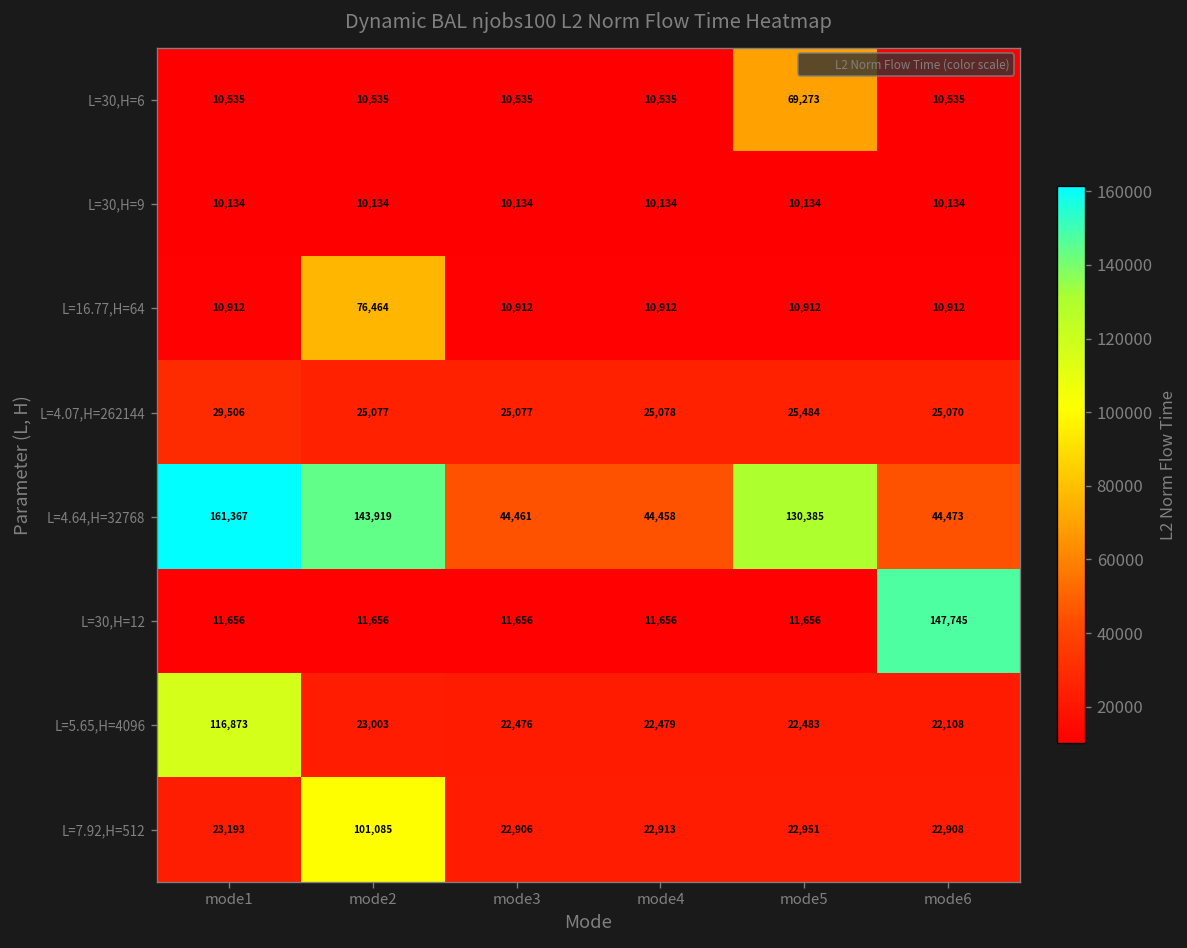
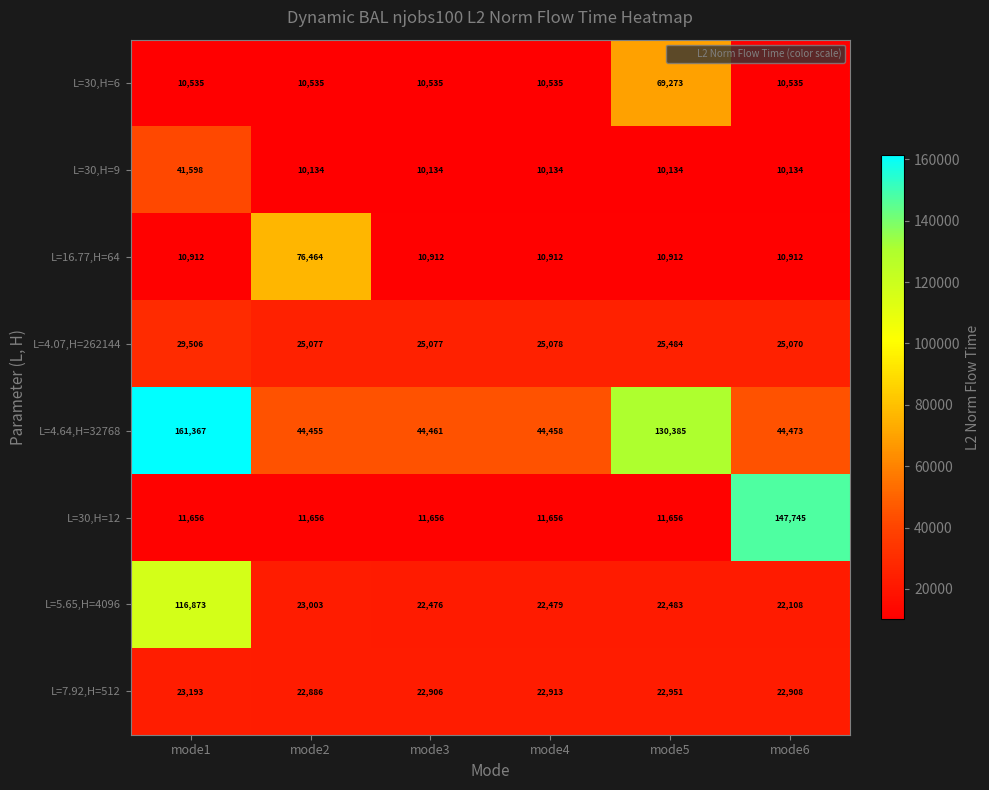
  {
    "L=30,H=6": {
      "mode1": "10,535",
      "mode2": "10,535",
      "mode3": "10,535",
      "mode4": "10,535",
      "mode5": "69,273",
      "mode6": "10,535"
    },
    "L=30,H=9": {
-     "mode1": "10,134",
+     "mode1": "41,598",
      "mode2": "10,134",
      "mode3": "10,134",
      "mode4": "10,134",
      "mode5": "10,134",
      "mode6": "10,134"
    },
    "L=16.77,H=64": {
      "mode1": "10,912",
      "mode2": "76,464",
      "mode3": "10,912",
      "mode4": "10,912",
      "mode5": "10,912",
      "mode6": "10,912"
    },
    "L=4.07,H=262144": {
      "mode1": "29,506",
      "mode2": "25,077",
      "mode3": "25,077",
      "mode4": "25,078",
      "mode5": "25,484",
      "mode6": "25,070"
    },
    "L=4.64,H=32768": {
      "mode1": "161,367",
-     "mode2": "143,919",
+     "mode2": "44,455",
      "mode3": "44,461",
      "mode4": "44,458",
      "mode5": "130,385",
      "mode6": "44,473"
    },
    "L=30,H=12": {
      "mode1": "11,656",
      "mode2": "11,656",
      "mode3": "11,656",
      "mode4": "11,656",
      "mode5": "11,656",
      "mode6": "147,745"
    },
    "L=5.65,H=4096": {
      "mode1": "116,873",
      "mode2": "23,003",
      "mode3": "22,476",
      "mode4": "22,479",
      "mode5": "22,483",
      "mode6": "22,108"
    },
    "L=7.92,H=512": {
      "mode1": "23,193",
-     "mode2": "101,085",
+     "mode2": "22,886",
      "mode3": "22,906",
      "mode4": "22,913",
      "mode5": "22,951",
      "mode6": "22,908"
    }
  }
